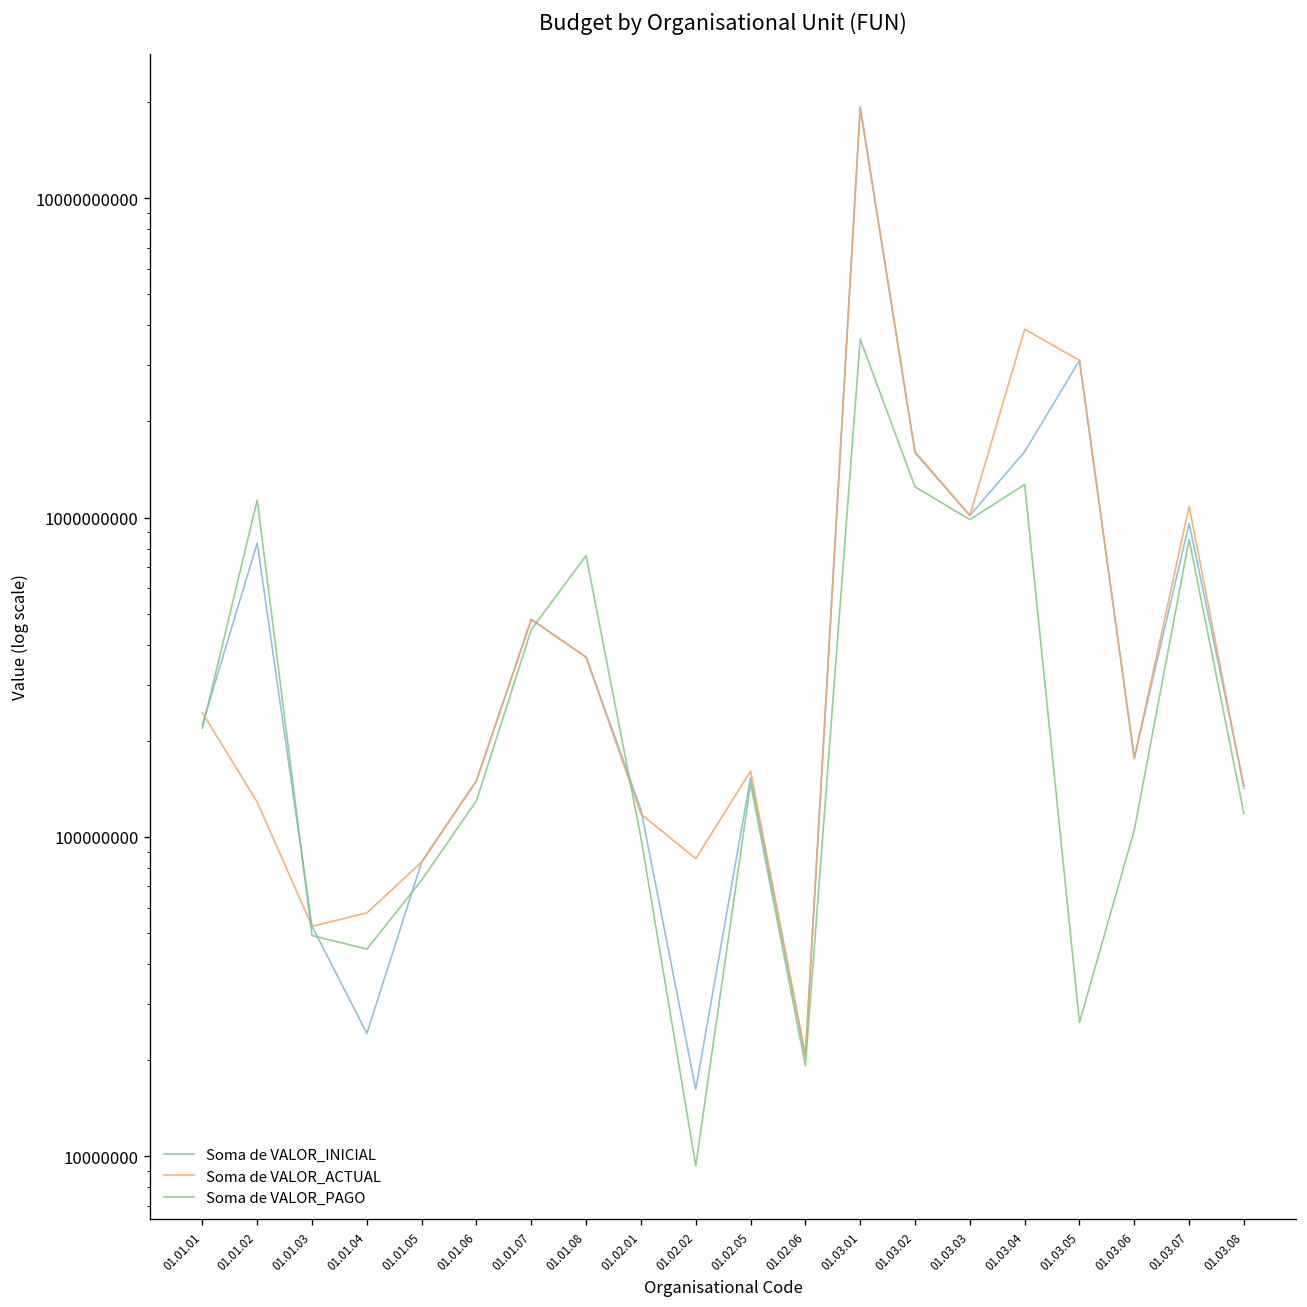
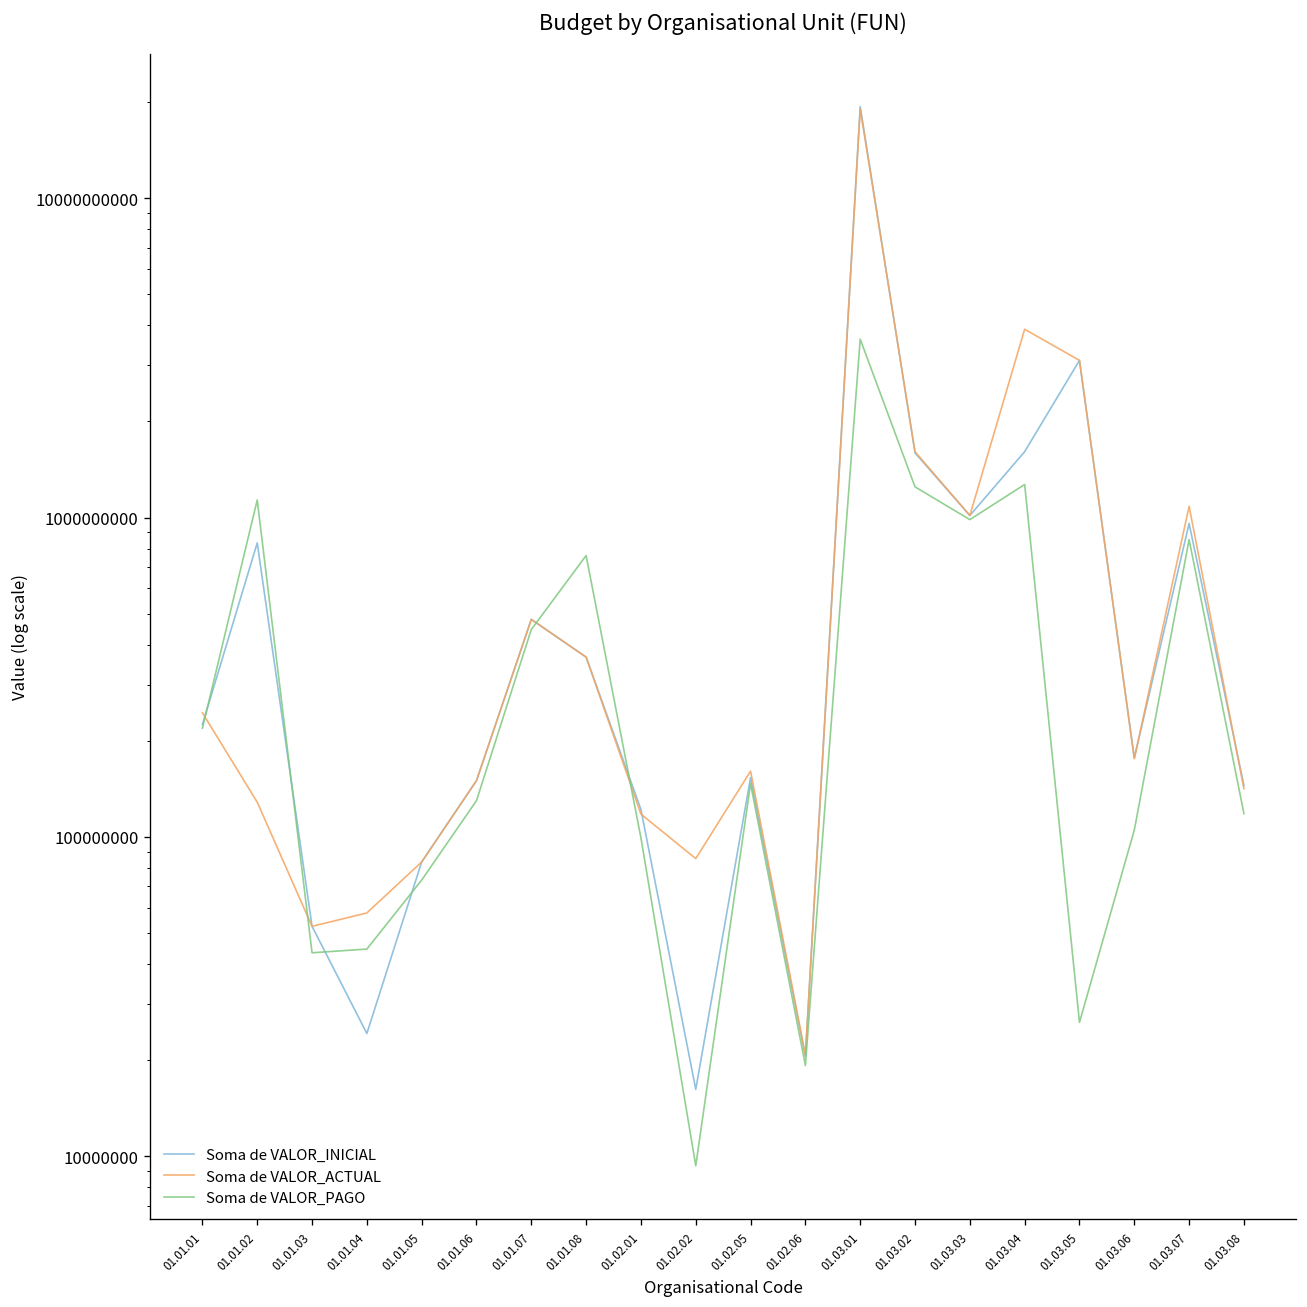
  {
    "Soma de VALOR_INICIAL": {
      "01.01.01": 220000000,
      "01.01.02": 830000000,
      "01.01.04": 24000000,
      "01.02.01": 120000000,
      "01.02.02": 16000000,
      "01.02.05": 150000000,
      "01.03.04": 1600000000,
      "01.03.07": 960000000,
      "01.03.08": 140000000
    },
    "Soma de VALOR_ACTUAL": {
      "01.01.01": 240000000,
      "01.01.02": 130000000,
      "01.01.04": 58000000,
      "01.02.01": 120000000,
      "01.02.02": 86000000,
      "01.02.05": 160000000,
      "01.03.04": 3900000000,
      "01.03.07": 1090000000,
      "01.03.08": 140000000
    },
    "Soma de VALOR_PAGO": {
      "01.01.01": 220000000,
      "01.01.02": 1140000000,
-     "01.01.03": 49000000,
+     "01.01.03": 43000000,
      "01.01.04": 45000000,
      "01.01.05": 73000000,
      "01.01.06": 130000000,
      "01.01.07": 450000000,
      "01.01.08": 760000000,
      "01.02.01": 99000000,
      "01.02.02": 9300000,
      "01.02.05": 150000000,
      "01.02.06": 19000000,
      "01.03.01": 3600000000,
      "01.03.02": 1200000000,
      "01.03.03": 990000000,
      "01.03.04": 1300000000,
      "01.03.05": 26000000,
      "01.03.06": 105000000,
      "01.03.07": 850000000,
      "01.03.08": 120000000
    }
  }
